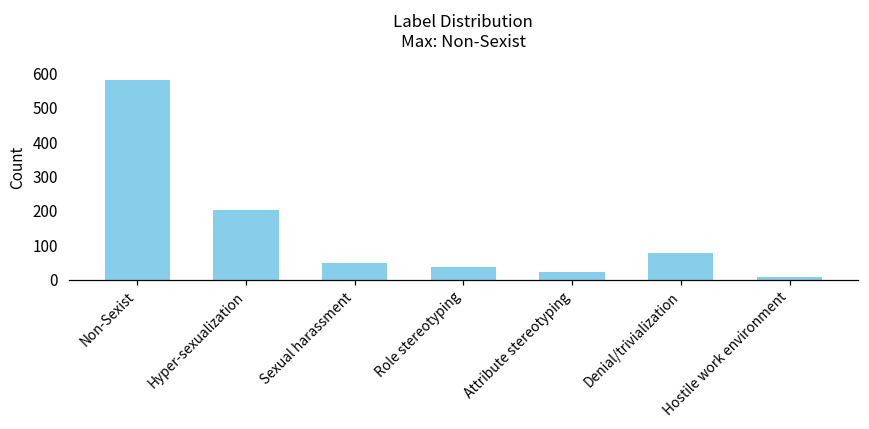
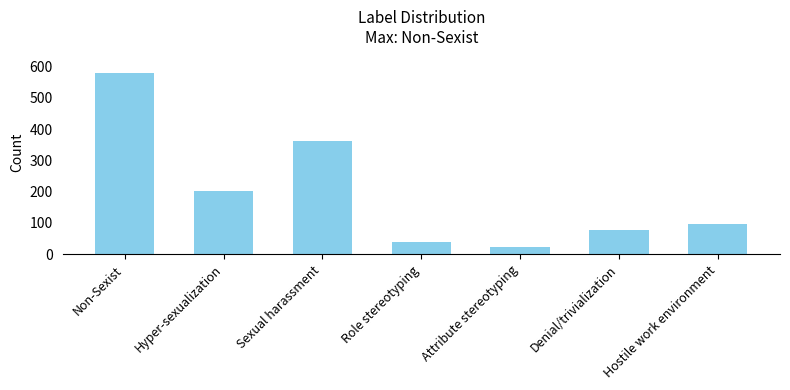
  {
    "Non-Sexist": 580,
    "Hyper-sexualization": 200,
-   "Sexual harassment": 50,
+   "Sexual harassment": 360,
    "Role stereotyping": 40,
    "Attribute stereotyping": 20,
    "Denial/trivialization": 80,
-   "Hostile work environment": 10
+   "Hostile work environment": 100
  }
